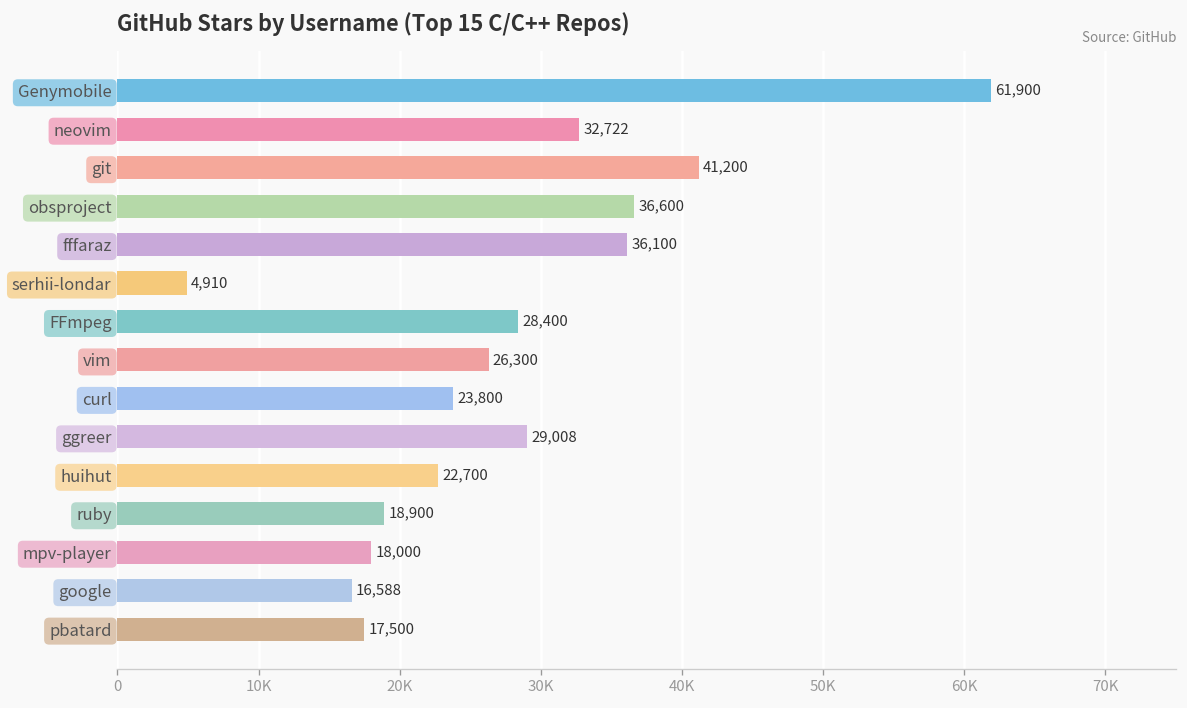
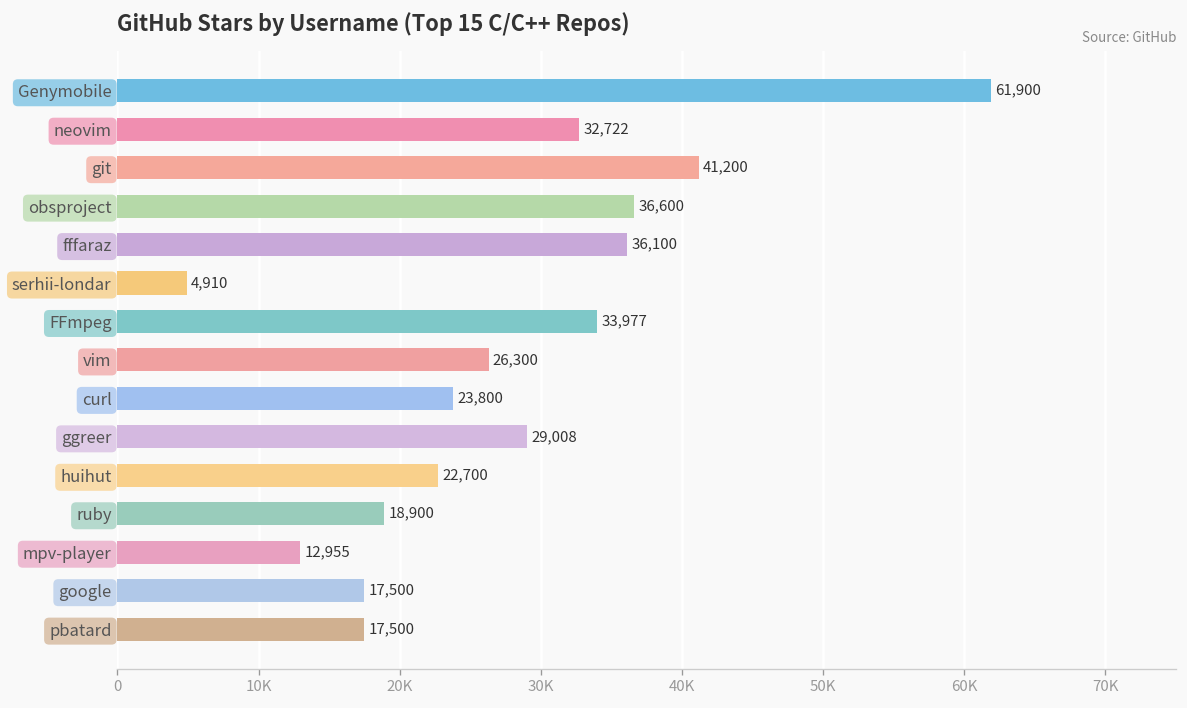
  {
    "Genymobile": "61,900",
    "neovim": "32,722",
    "git": "41,200",
    "obsproject": "36,600",
    "fffaraz": "36,100",
    "serhii-londar": "4,910",
-   "FFmpeg": "28,400",
+   "FFmpeg": "33,977",
    "vim": "26,300",
    "curl": "23,800",
    "ggreer": "29,008",
    "huihut": "22,700",
    "ruby": "18,900",
-   "mpv-player": "18,000",
-   "google": "16,588",
+   "mpv-player": "12,955",
+   "google": "17,500",
    "pbatard": "17,500"
  }
